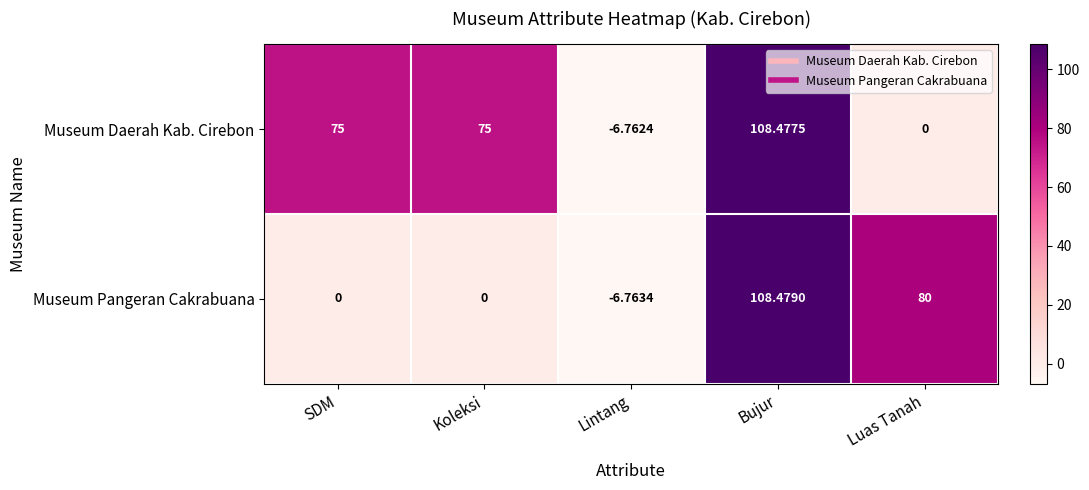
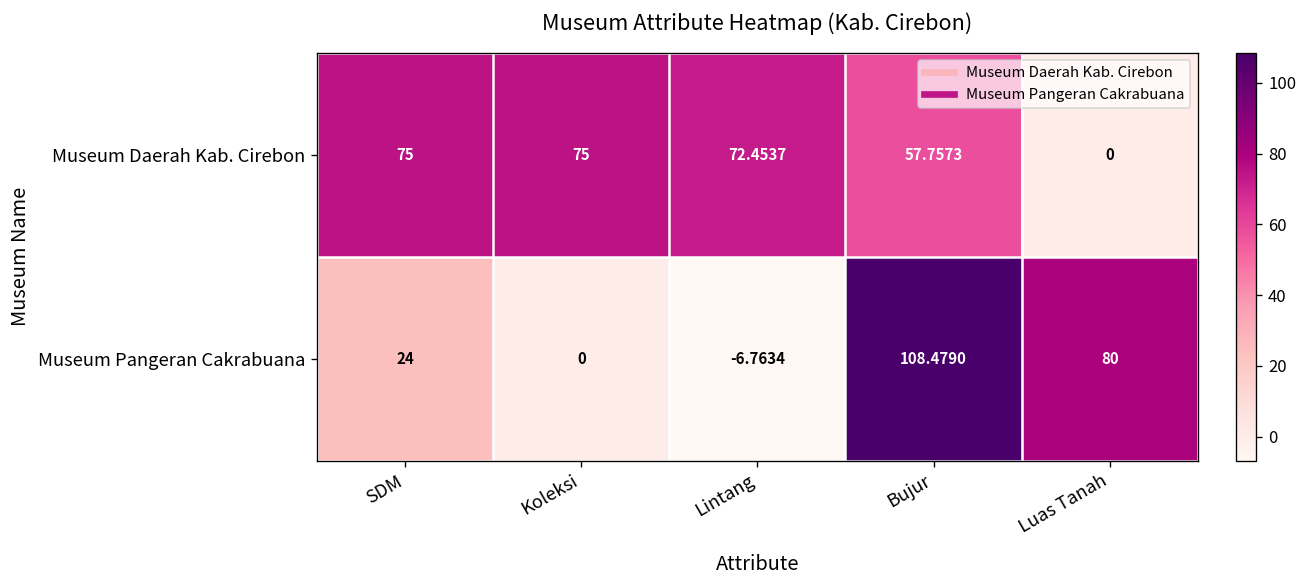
  {
    "Museum Daerah Kab. Cirebon": {
      "SDM": 75,
      "Koleksi": 75,
-     "Lintang": -6.7624,
-     "Bujur": 108.4775,
+     "Lintang": 72.4537,
+     "Bujur": 57.7573,
      "Luas Tanah": 0
    },
    "Museum Pangeran Cakrabuana": {
-     "SDM": 0,
+     "SDM": 24,
      "Koleksi": 0,
      "Lintang": -6.7634,
      "Bujur": 108.4790,
      "Luas Tanah": 80
    }
  }
